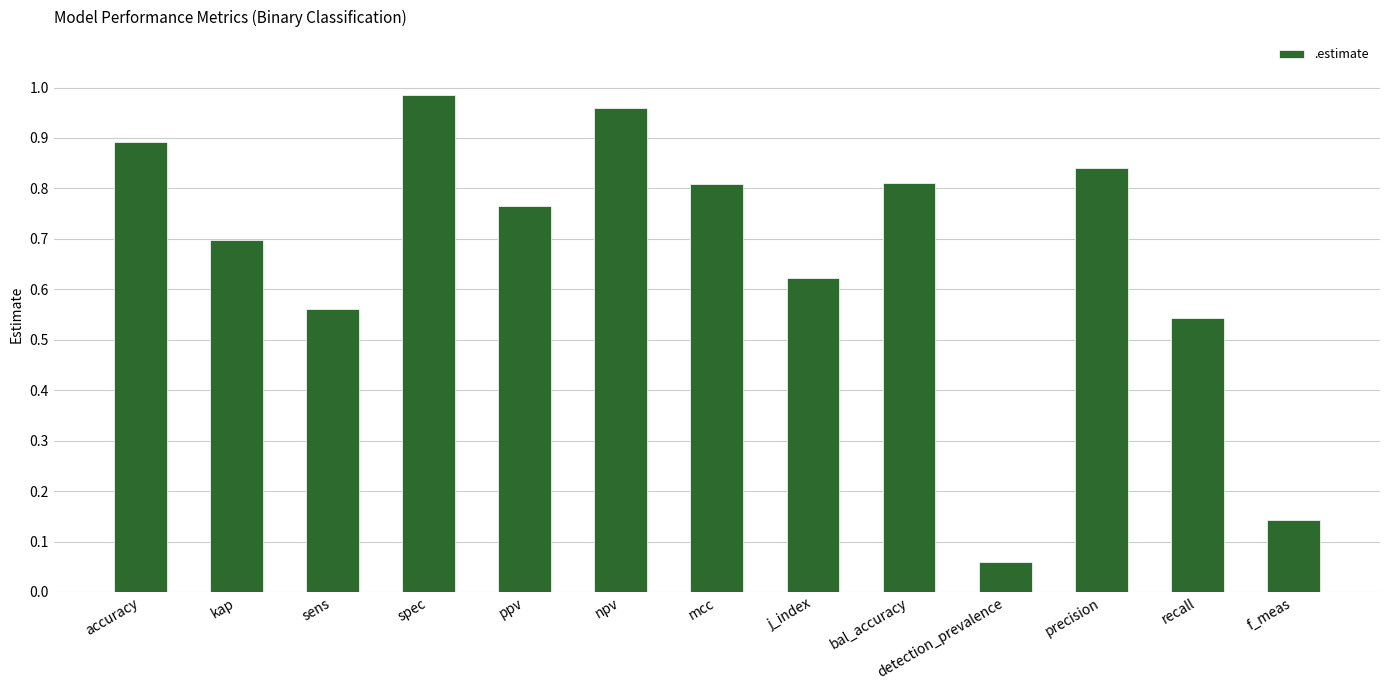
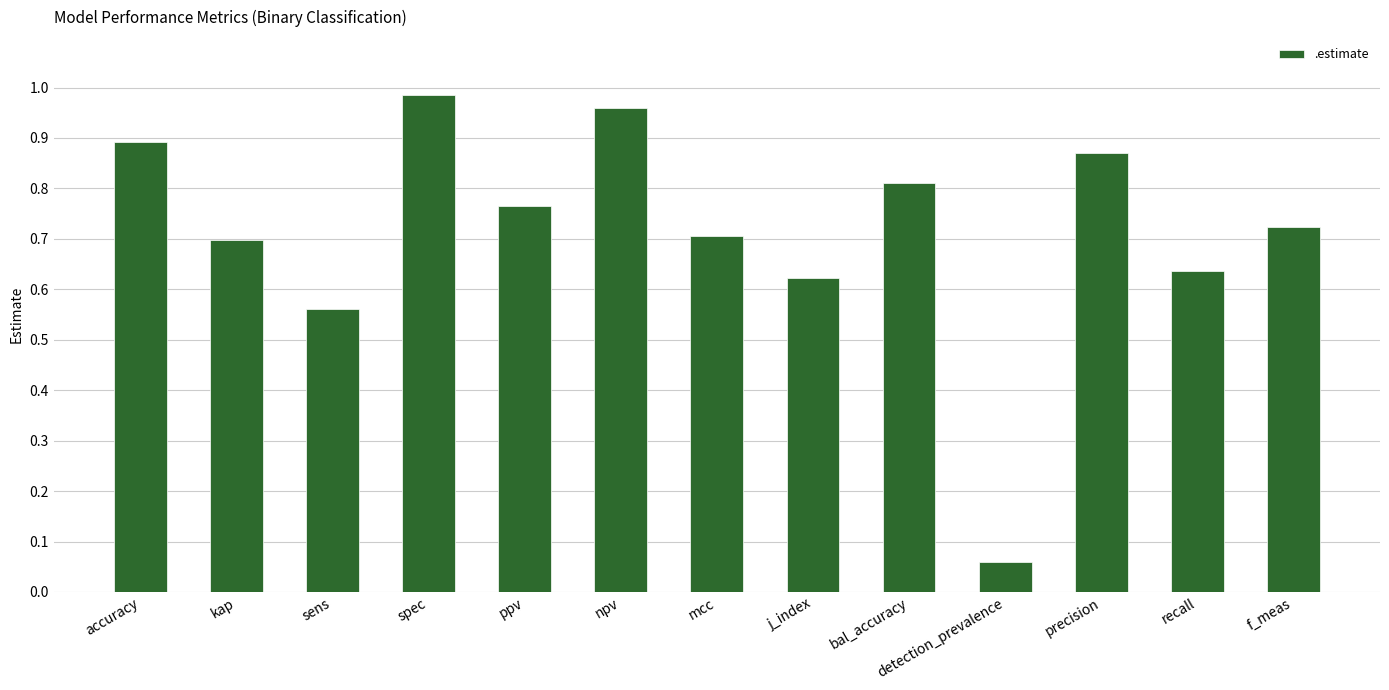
  {
    "accuracy": 0.89,
    "kap": 0.70,
    "sens": 0.56,
    "spec": 0.99,
    "ppv": 0.77,
    "npv": 0.96,
-   "mcc": 0.81,
+   "mcc": 0.70,
    "j_index": 0.62,
    "bal_accuracy": 0.81,
    "detection_prevalence": 0.06,
-   "precision": 0.84,
-   "recall": 0.54,
-   "f_meas": 0.14
+   "precision": 0.87,
+   "recall": 0.64,
+   "f_meas": 0.72
  }
